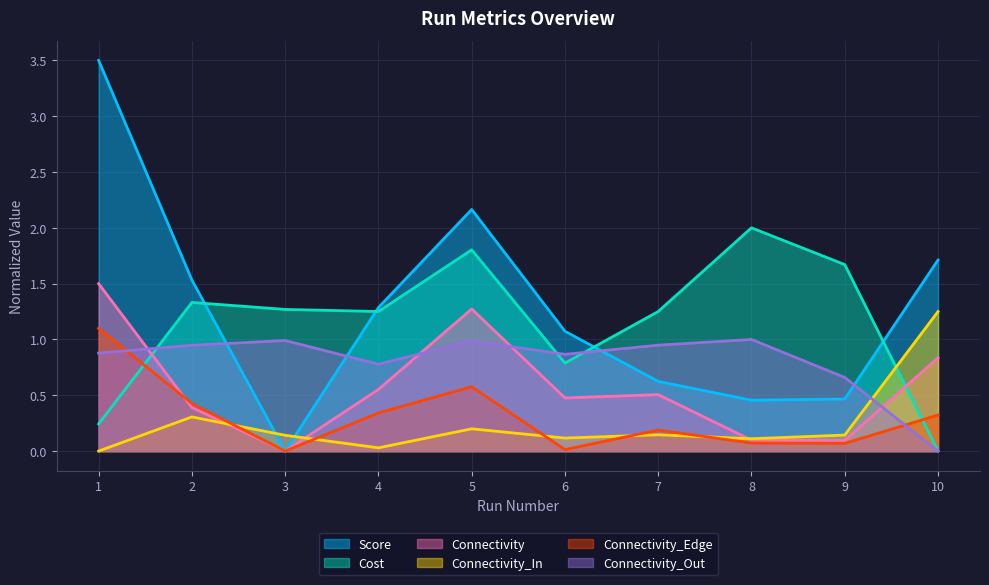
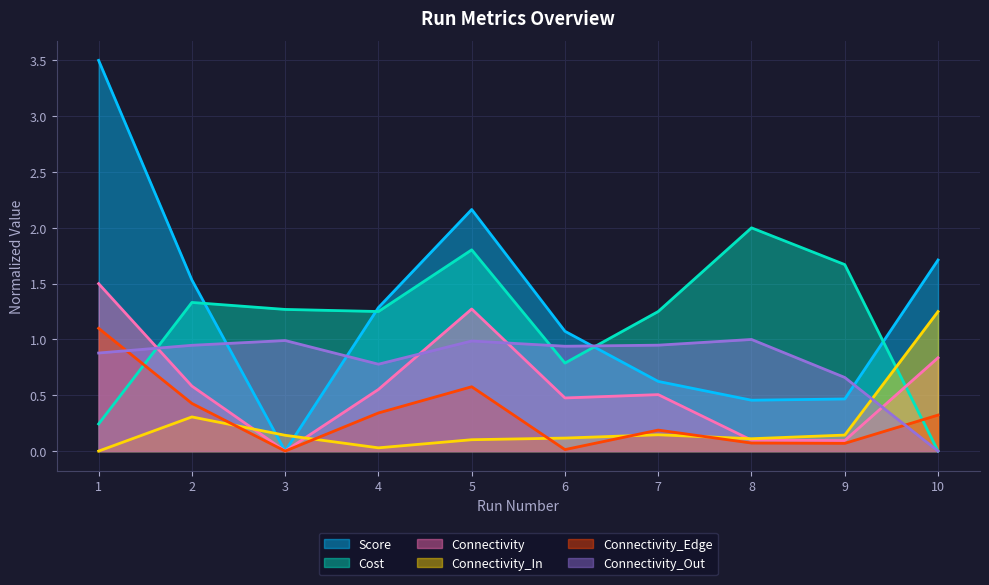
  {
    "Connectivity": {
      "1": 1.50,
-     "2": 0.39,
+     "2": 0.58,
      "4": 0.55,
      "5": 1.27,
      "6": 0.48,
      "7": 0.51,
      "9": 0.09,
      "10": 0.84
    },
    "Connectivity_In": {
      "1": 0.00,
      "2": 0.31,
      "3": 0.14,
      "4": 0.03,
-     "5": 0.20,
+     "5": 0.10,
      "6": 0.12,
      "7": 0.15,
      "9": 0.14,
      "10": 1.25
    },
    "Connectivity_Edge": {
      "1": 1.10,
      "2": 0.43,
      "4": 0.34,
      "5": 0.58,
      "6": 0.01,
      "7": 0.19,
      "8": 0.07,
      "9": 0.07,
      "10": 0.32
    },
    "Connectivity_Out": {
      "1": 0.88,
      "2": 0.95,
      "3": 0.99,
      "4": 0.78,
      "5": 0.99,
-     "6": 0.87,
+     "6": 0.94,
      "7": 0.95,
      "8": 1.00,
      "9": 0.66
    }
  }
